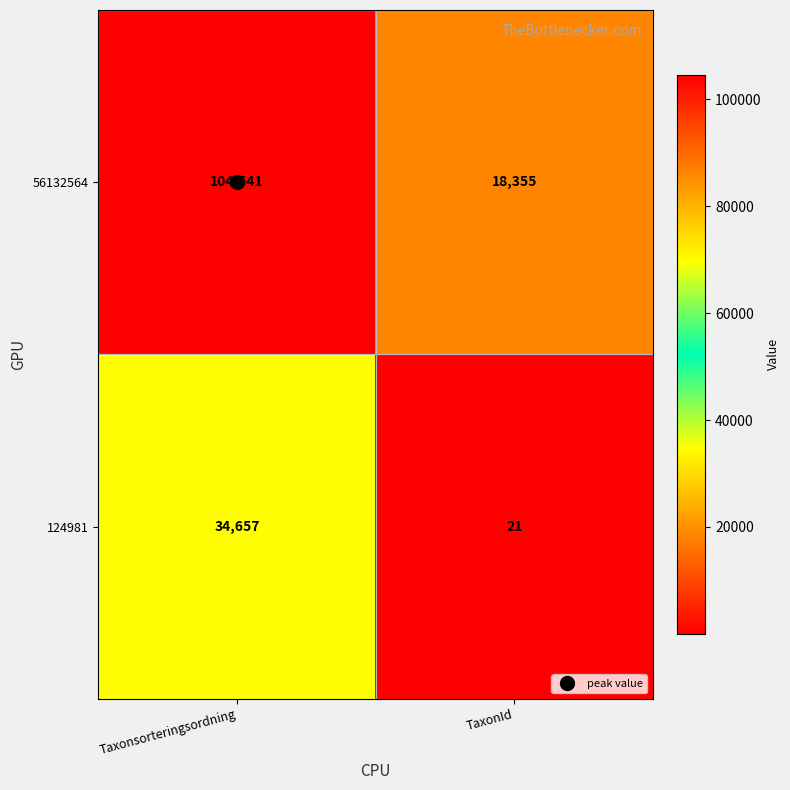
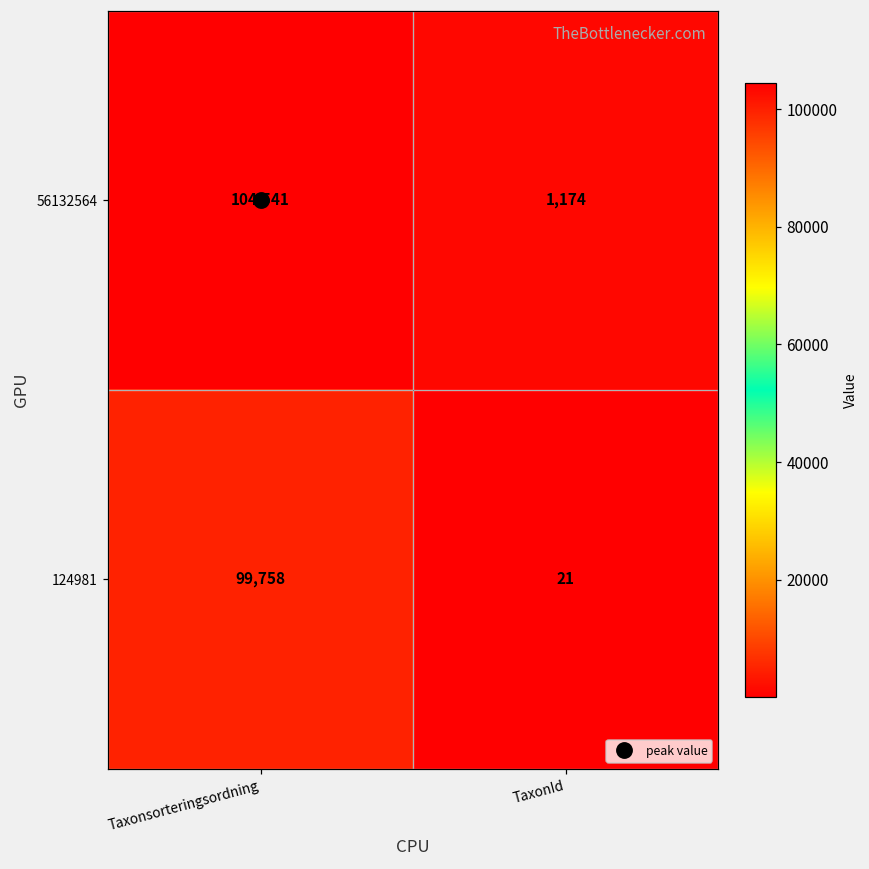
  {
    "56132564": {
-     "TaxonId": "18,355"
+     "TaxonId": "1,174"
    },
    "124981": {
-     "Taxonsorteringsordning": "34,657",
+     "Taxonsorteringsordning": "99,758",
      "TaxonId": "21"
    }
  }
